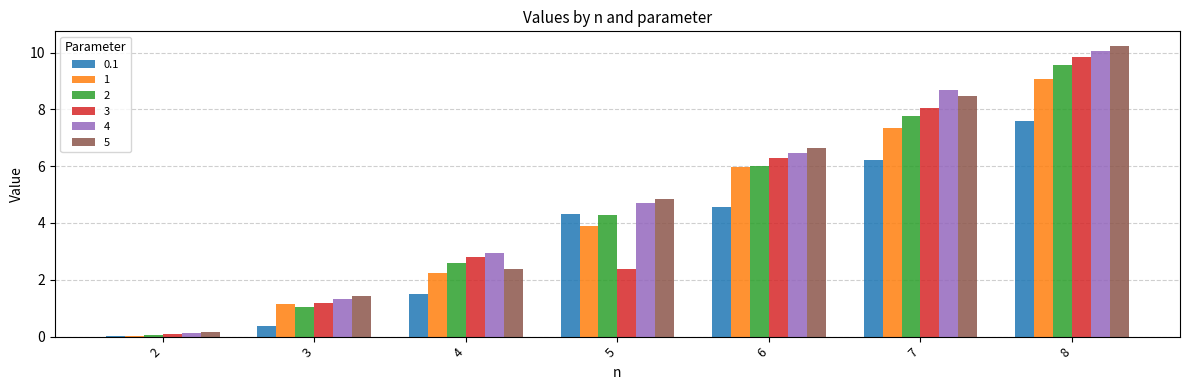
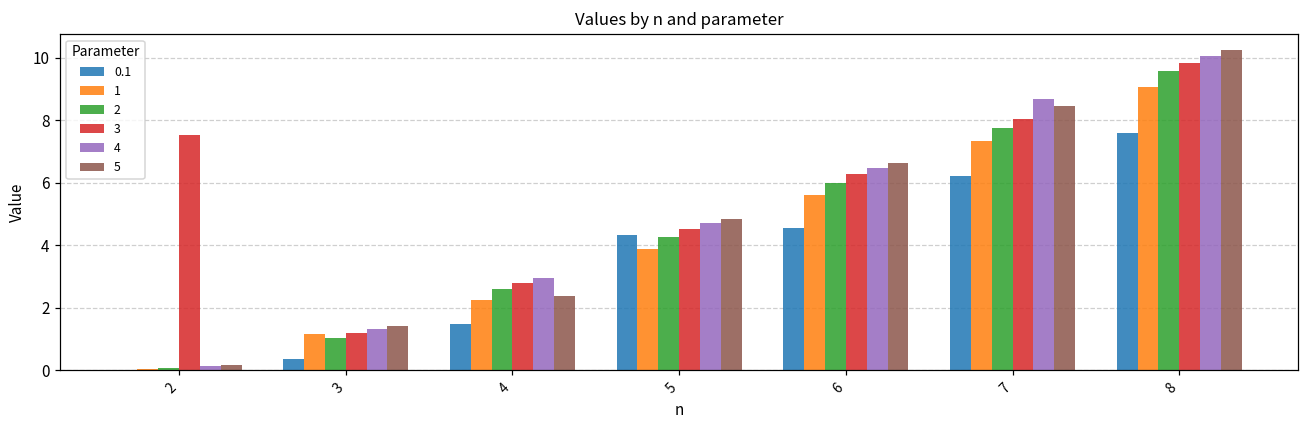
  {
    "0.1": {
      "3": 0.4,
      "4": 1.5,
      "5": 4.3,
      "6": 4.6,
      "7": 6.2,
      "8": 7.6
    },
    "1": {
      "3": 1.1,
      "4": 2.3,
      "5": 3.9,
-     "6": 6.0,
+     "6": 5.6,
      "7": 7.3,
      "8": 9.1
    },
    "2": {
      "3": 1.0,
      "4": 2.6,
      "5": 4.3,
      "6": 6.0,
      "7": 7.8,
      "8": 9.6
    },
    "3": {
-     "2": 0.1,
+     "2": 7.5,
      "3": 1.2,
      "4": 2.8,
-     "5": 2.4,
+     "5": 4.5,
      "6": 6.3,
      "7": 8.0,
      "8": 9.8
    },
    "4": {
      "2": 0.1,
      "3": 1.3,
      "4": 2.9,
      "5": 4.7,
      "6": 6.5,
      "7": 8.7,
      "8": 10.1
    },
    "5": {
      "2": 0.2,
      "3": 1.4,
      "4": 2.4,
      "5": 4.9,
      "6": 6.6,
      "7": 8.5,
      "8": 10.2
    }
  }
